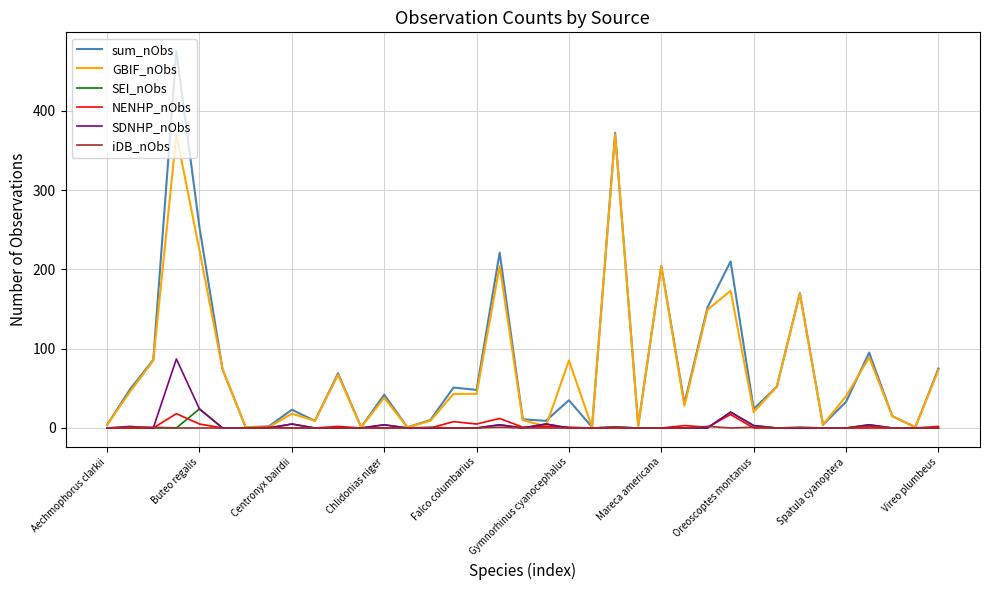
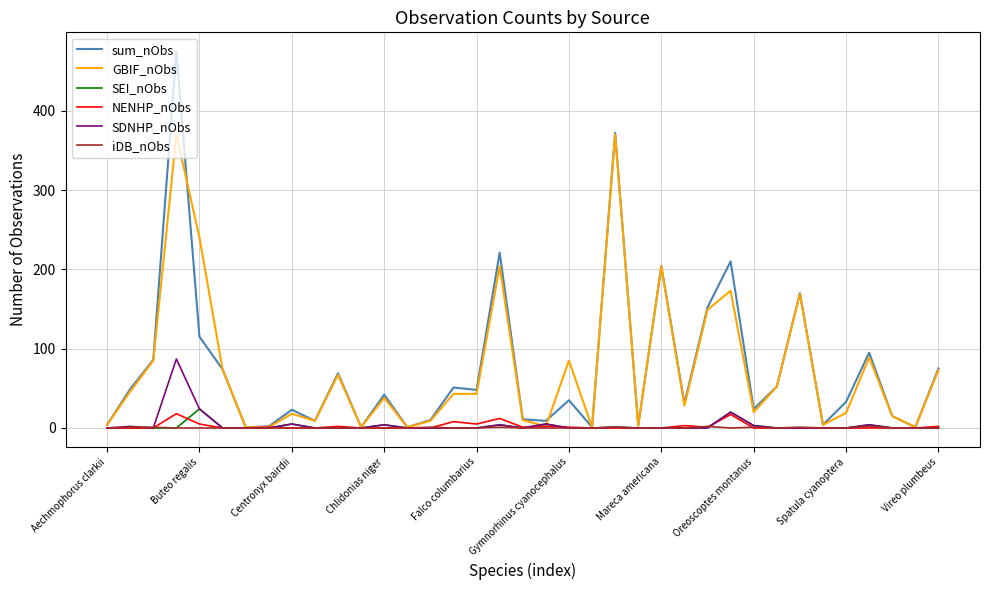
  {
    "sum_nObs": {
-     "Buteo regalis": 250,
+     "Buteo regalis": 120,
      "Centronyx bairdii": 20,
      "Chlidonias niger": 40,
      "Falco columbarius": 50,
      "Gymnorhinus cyanocephalus": 40,
      "Oreoscoptes montanus": 20,
      "Spatula cyanoptera": 30
    },
    "GBIF_nObs": {
-     "Buteo regalis": 220,
+     "Buteo regalis": 240,
      "Centronyx bairdii": 20,
      "Chlidonias niger": 40,
      "Falco columbarius": 40,
      "Gymnorhinus cyanocephalus": 90,
      "Oreoscoptes montanus": 20,
-     "Spatula cyanoptera": 40
+     "Spatula cyanoptera": 20
    },
    "NENHP_nObs": {
      "Buteo regalis": 10,
      "Falco columbarius": 10
    },
    "iDB_nObs": {
      "Buteo regalis": 0
    }
  }
